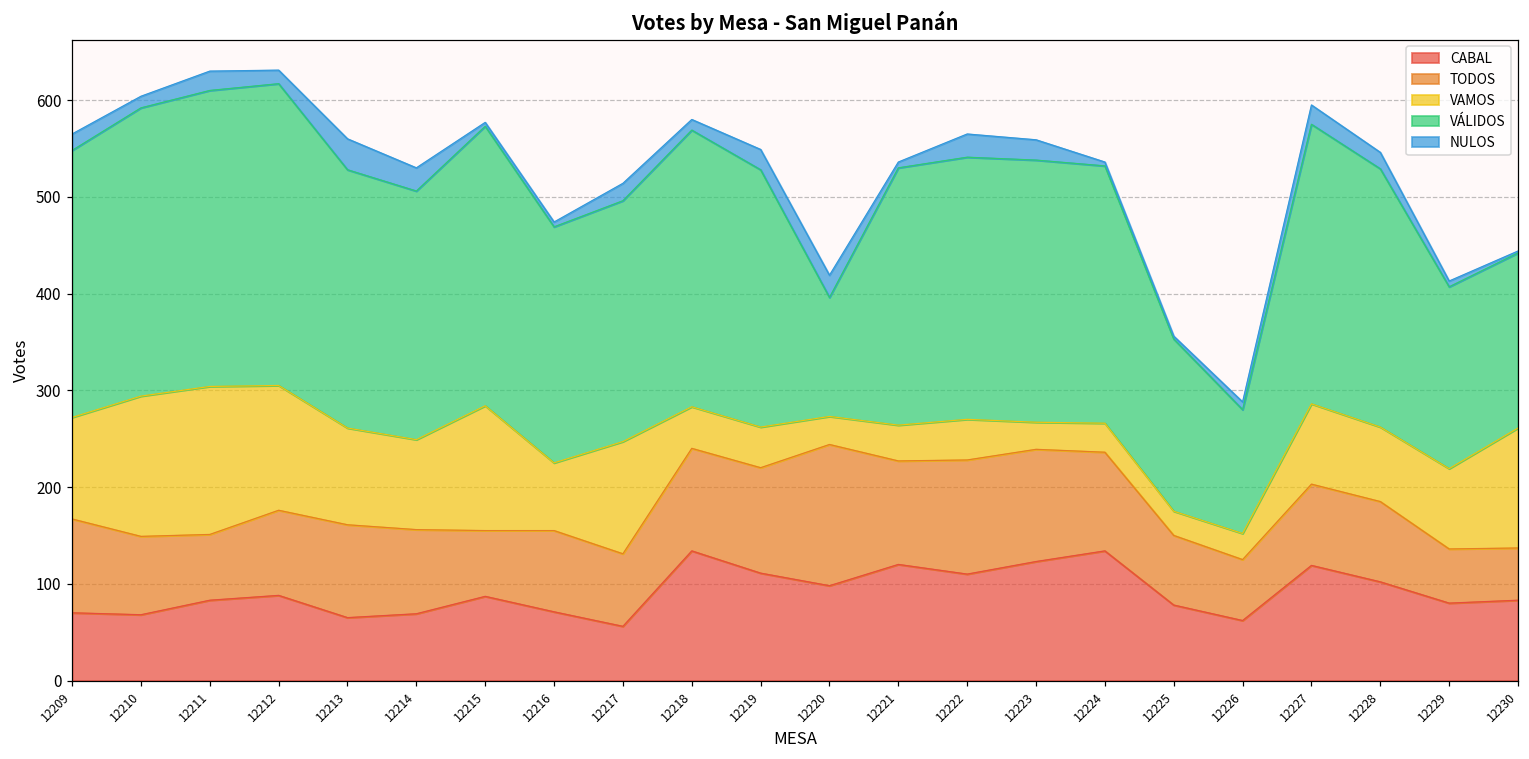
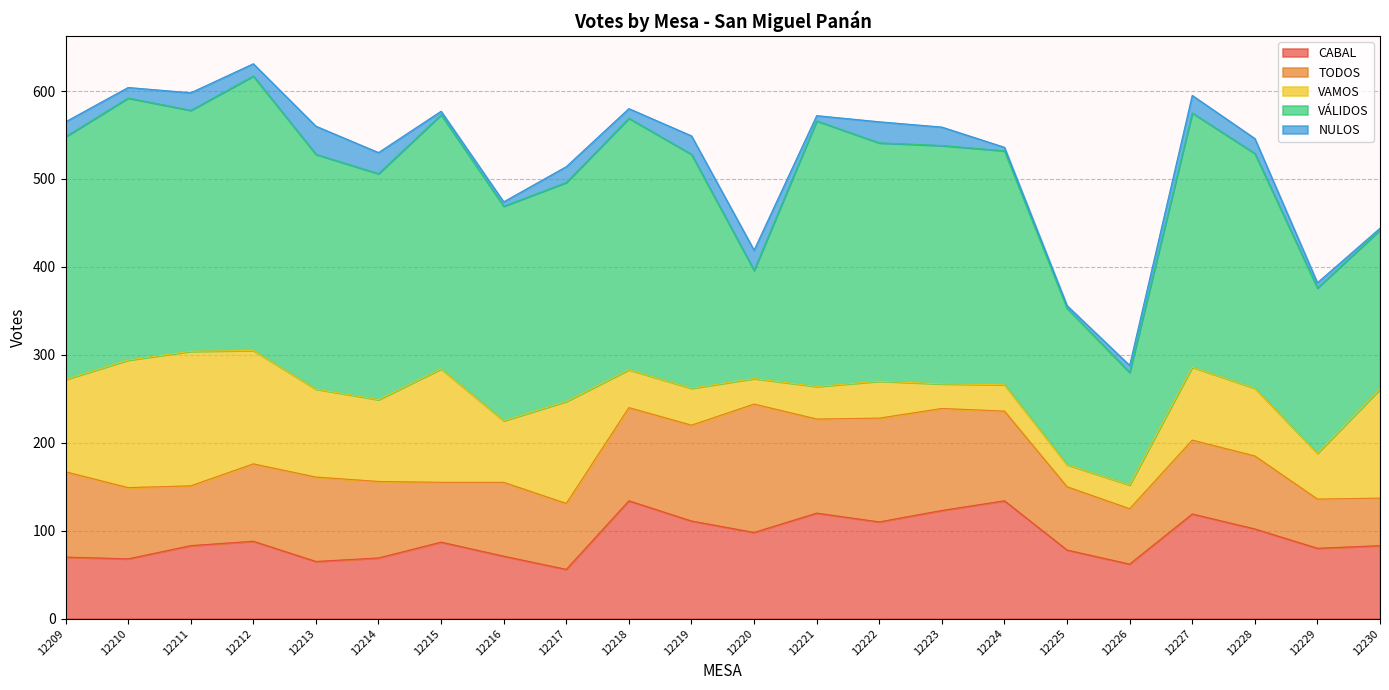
  {
    "VAMOS": {
      "12209": 110,
      "12210": 150,
      "12211": 150,
      "12212": 130,
      "12213": 100,
      "12214": 90,
      "12215": 130,
      "12216": 70,
      "12217": 120,
      "12218": 40,
      "12219": 40,
      "12220": 30,
      "12221": 40,
      "12222": 40,
      "12223": 30,
      "12224": 30,
      "12225": 30,
      "12226": 30,
      "12227": 80,
      "12228": 80,
-     "12229": 80,
+     "12229": 50,
      "12230": 120
    },
    "VÁLIDOS": {
      "12209": 280,
      "12210": 300,
-     "12211": 310,
+     "12211": 270,
      "12212": 310,
      "12213": 270,
      "12214": 260,
      "12215": 290,
      "12216": 240,
      "12217": 250,
      "12218": 290,
      "12219": 270,
      "12220": 120,
-     "12221": 270,
+     "12221": 300,
      "12222": 270,
      "12223": 270,
      "12224": 270,
      "12225": 180,
      "12226": 130,
      "12227": 290,
      "12228": 270,
      "12229": 190
    },
    "NULOS": {
      "12209": 20,
      "12210": 10,
      "12211": 20,
      "12212": 10,
      "12213": 30,
      "12214": 20,
      "12215": 0,
      "12216": 10,
      "12217": 20,
      "12218": 10,
      "12219": 20,
      "12220": 20,
      "12221": 10,
      "12222": 20,
      "12223": 20,
      "12224": 0,
      "12225": 0,
      "12226": 10,
      "12227": 20,
      "12228": 20,
      "12229": 10
    }
  }
